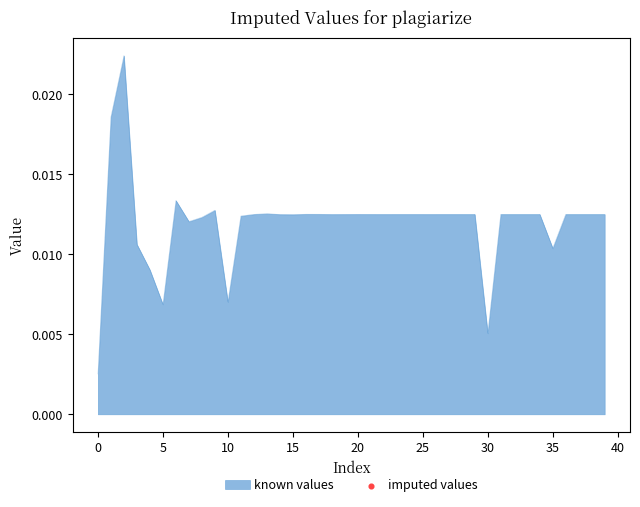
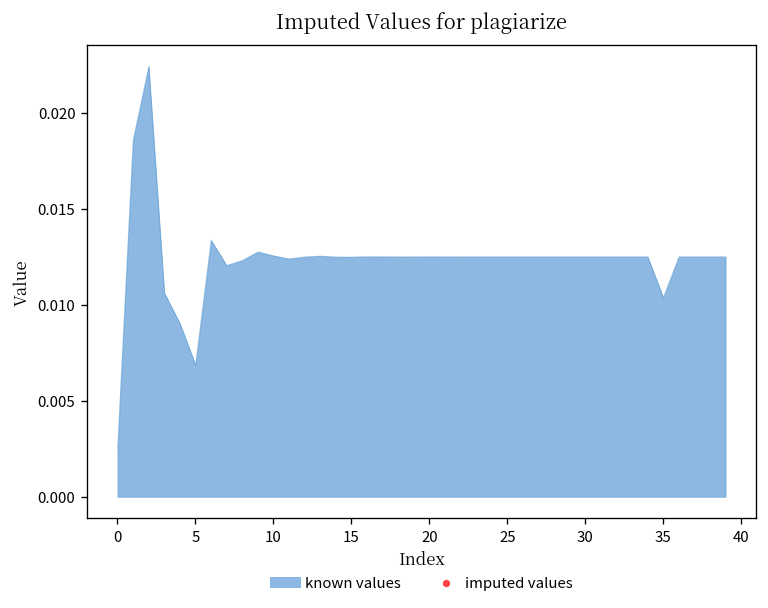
  {
    "0": 0.0025,
    "5": 0.0069,
-   "10": 0.0070,
+   "10": 0.0126,
    "15": 0.0125,
    "20": 0.0125,
    "25": 0.0125,
-   "30": 0.0051,
+   "30": 0.0125,
    "35": 0.0104
  }
